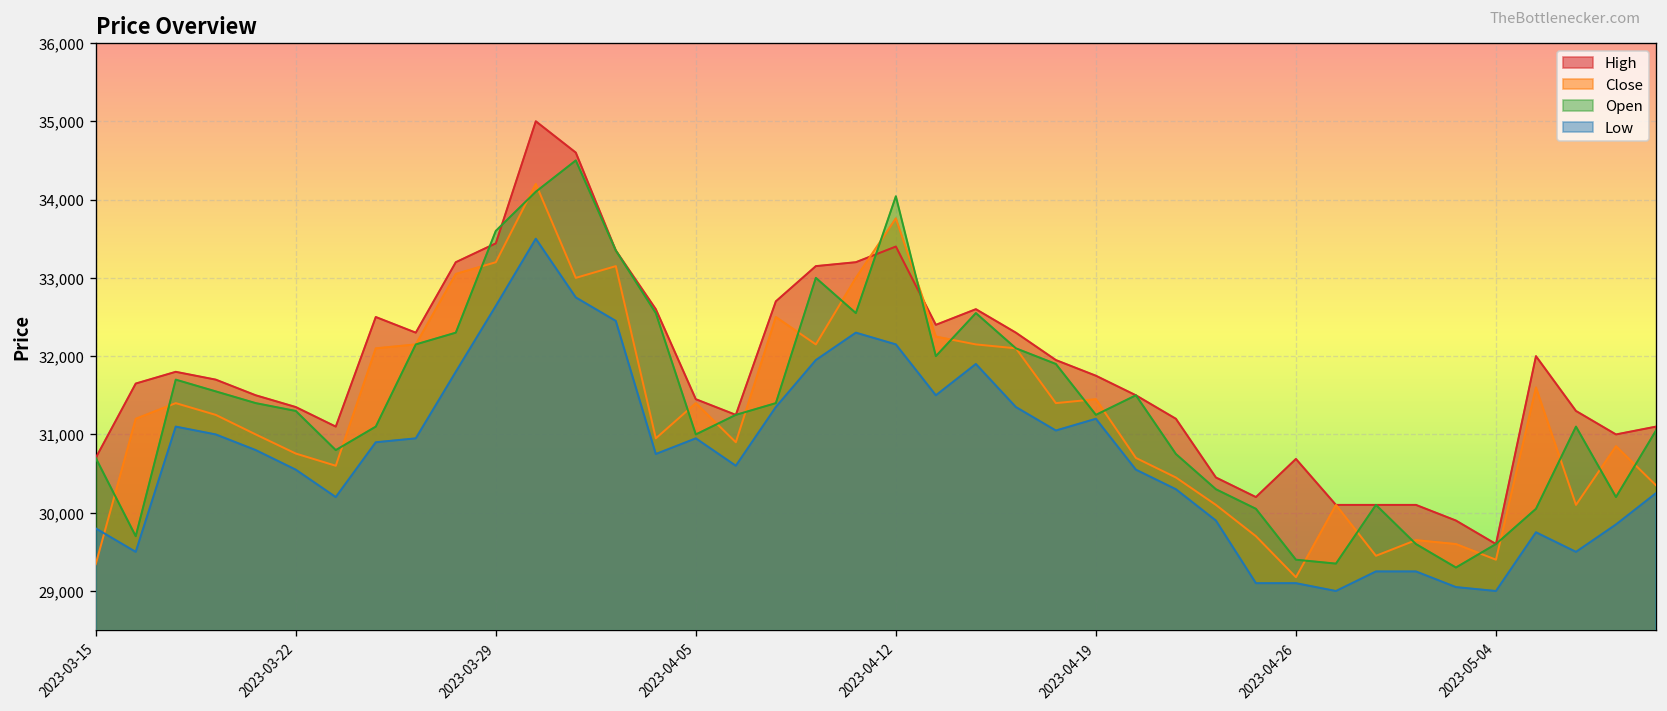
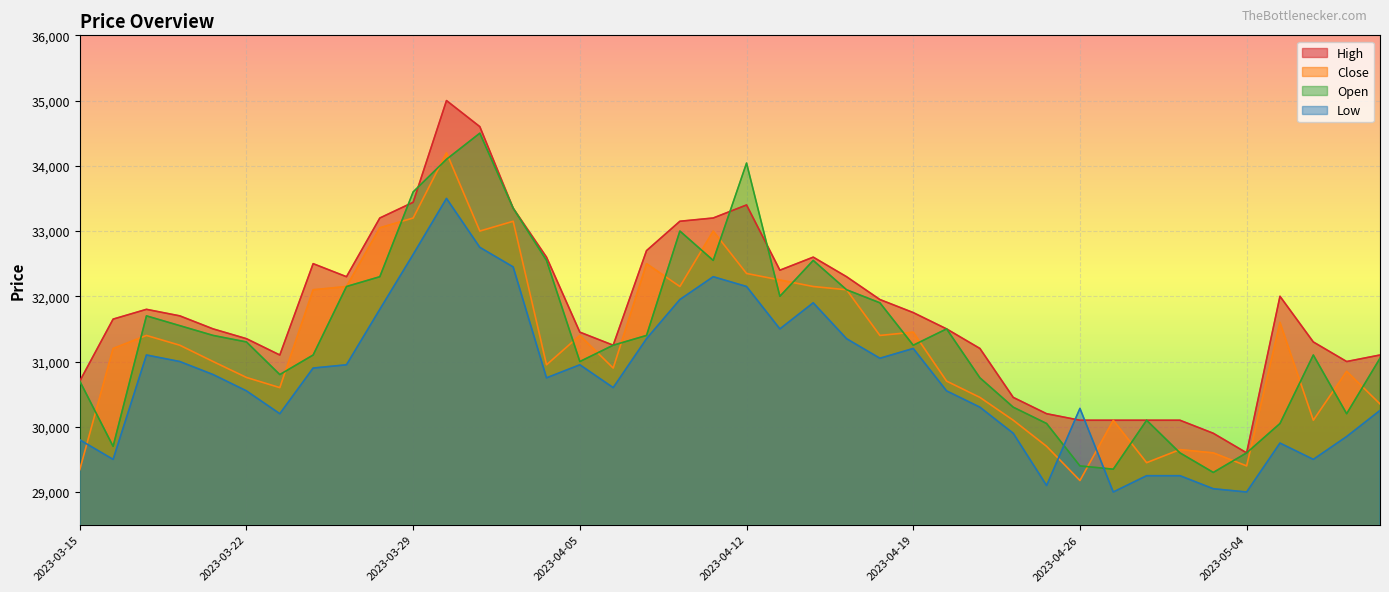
  {
    "High": {
      "2023-03-22": "31,400",
      "2023-03-29": "33,400",
      "2023-04-05": "31,500",
      "2023-04-12": "33,400",
      "2023-04-19": "31,800",
-     "2023-04-26": "30,700"
+     "2023-04-26": "30,100"
    },
    "Close": {
      "2023-03-15": "29,300",
      "2023-03-22": "30,800",
      "2023-03-29": "33,200",
      "2023-04-05": "31,400",
-     "2023-04-12": "33,800",
+     "2023-04-12": "32,400",
      "2023-04-19": "31,500",
      "2023-04-26": "29,200",
      "2023-05-04": "29,400"
    },
    "Open": {
      "2023-03-22": "31,300",
      "2023-03-29": "33,600",
      "2023-04-05": "31,000",
      "2023-04-12": "34,000",
      "2023-04-19": "31,300",
      "2023-04-26": "29,400"
    },
    "Low": {
      "2023-03-15": "29,800",
      "2023-03-22": "30,600",
      "2023-03-29": "32,600",
      "2023-04-05": "31,000",
      "2023-04-12": "32,200",
      "2023-04-19": "31,200",
-     "2023-04-26": "29,100",
+     "2023-04-26": "30,300",
      "2023-05-04": "29,000"
    }
  }
